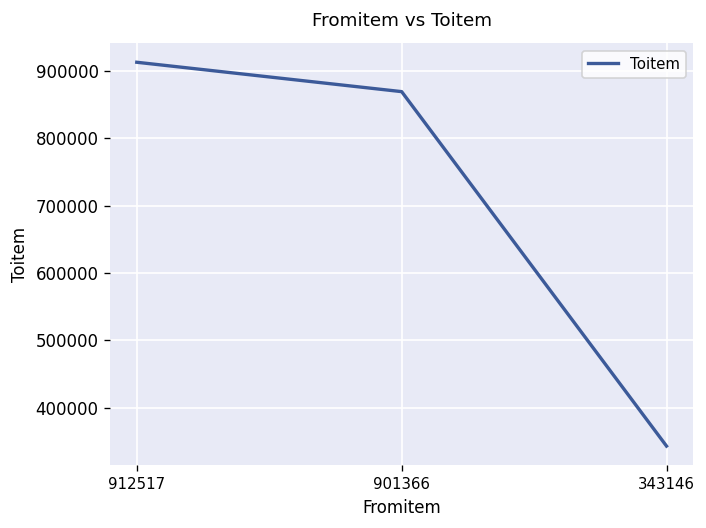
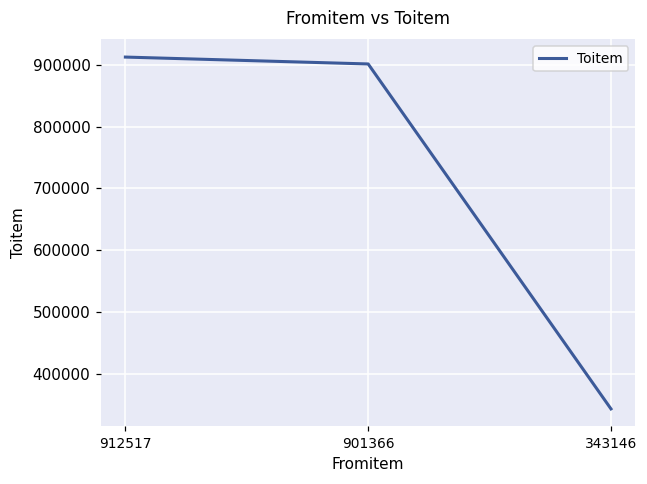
  {
    "912517": 910000,
-   "901366": 870000,
+   "901366": 900000,
    "343146": 340000
  }
